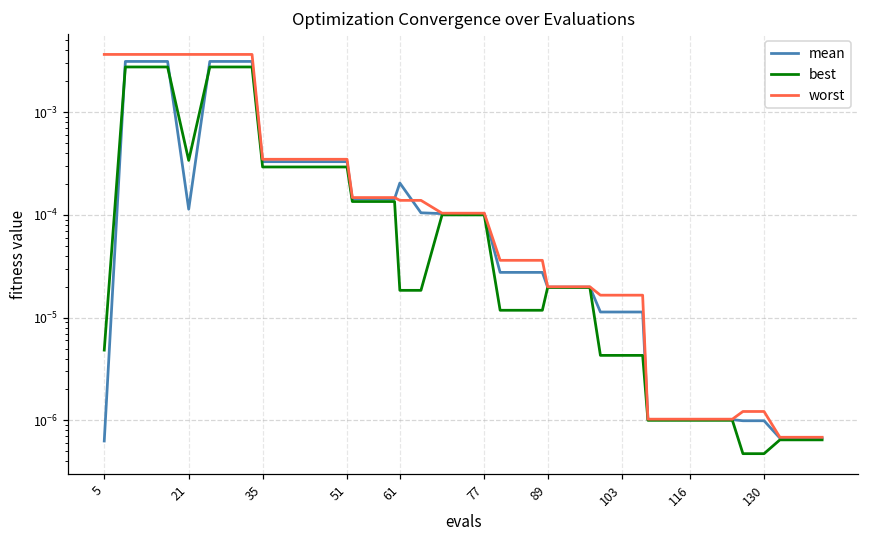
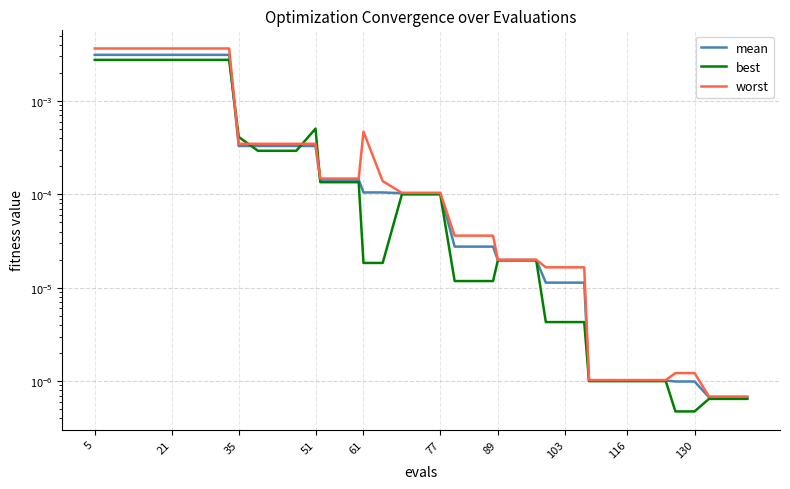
  {
    "mean": {
-     "5": 0.0000006,
-     "21": 0.00011,
-     "61": 0.00020,
+     "5": 0.0031,
+     "21": 0.0031,
+     "61": 0.00010,
      "103": 0.000011,
      "130": 0.0000010
    },
    "best": {
-     "5": 0.000005,
-     "21": 0.00034,
-     "35": 0.00029,
-     "51": 0.00029,
+     "5": 0.0028,
+     "21": 0.0028,
+     "35": 0.0004,
+     "51": 0.0005,
      "61": 0.000018,
      "103": 0.000004,
      "130": 0.0000005
    },
    "worst": {
      "5": 0.0036,
      "21": 0.0036,
-     "61": 0.00014,
+     "61": 0.0005,
      "103": 0.000017,
      "130": 0.0000012
    }
  }
